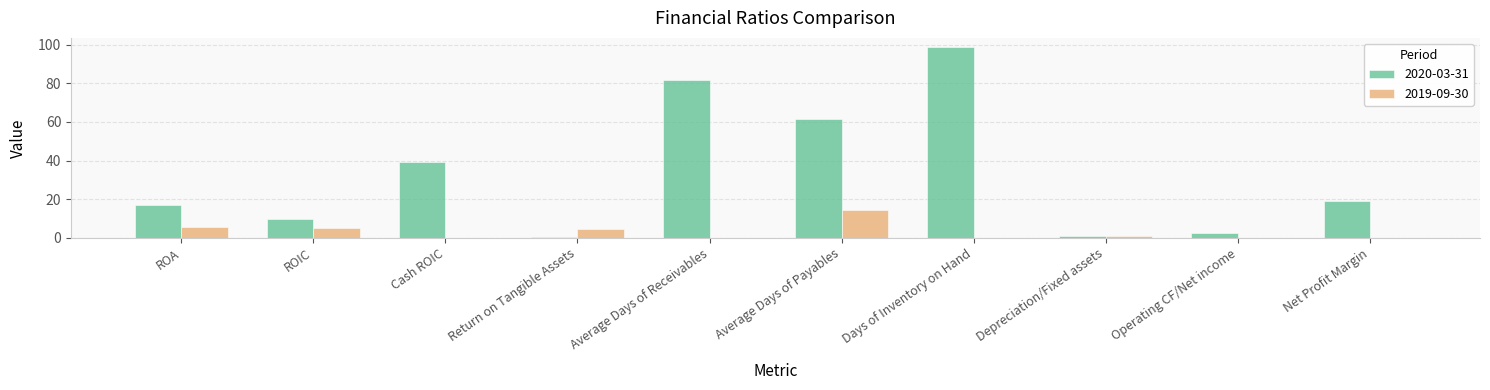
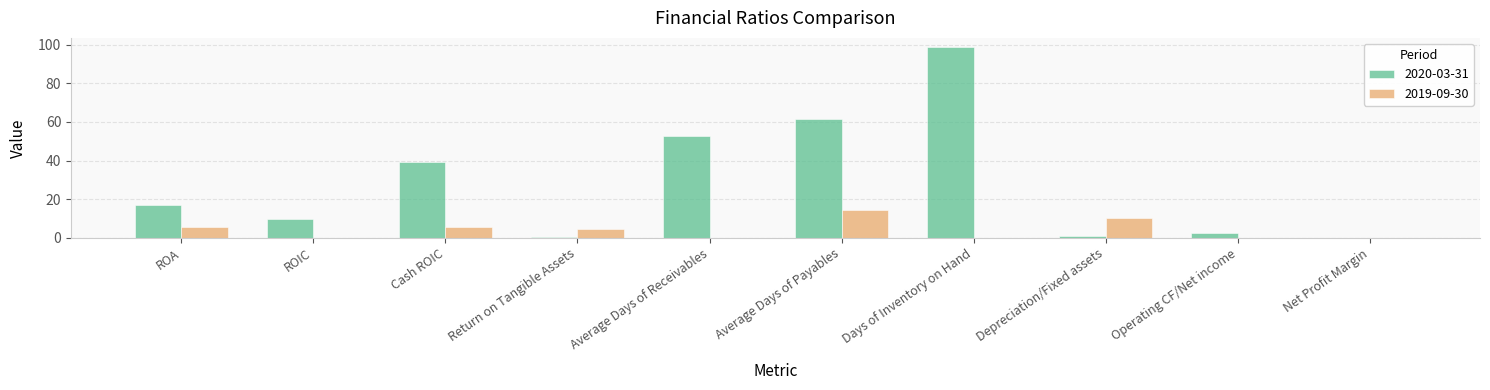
  {
    "2020-03-31": {
      "ROA": 17,
      "ROIC": 10,
      "Cash ROIC": 39,
-     "Average Days of Receivables": 82,
+     "Average Days of Receivables": 52,
      "Average Days of Payables": 61,
      "Days of Inventory on Hand": 99,
      "Operating CF/Net income": 2,
-     "Net Profit Margin": 19
+     "Net Profit Margin": 0
    },
    "2019-09-30": {
      "ROA": 6,
-     "ROIC": 5,
-     "Cash ROIC": 0,
+     "ROIC": 0,
+     "Cash ROIC": 5,
      "Return on Tangible Assets": 5,
      "Average Days of Receivables": 0,
      "Average Days of Payables": 14,
      "Days of Inventory on Hand": 0,
-     "Depreciation/Fixed assets": 1,
+     "Depreciation/Fixed assets": 10,
      "Operating CF/Net income": 0,
      "Net Profit Margin": 0
    }
  }
